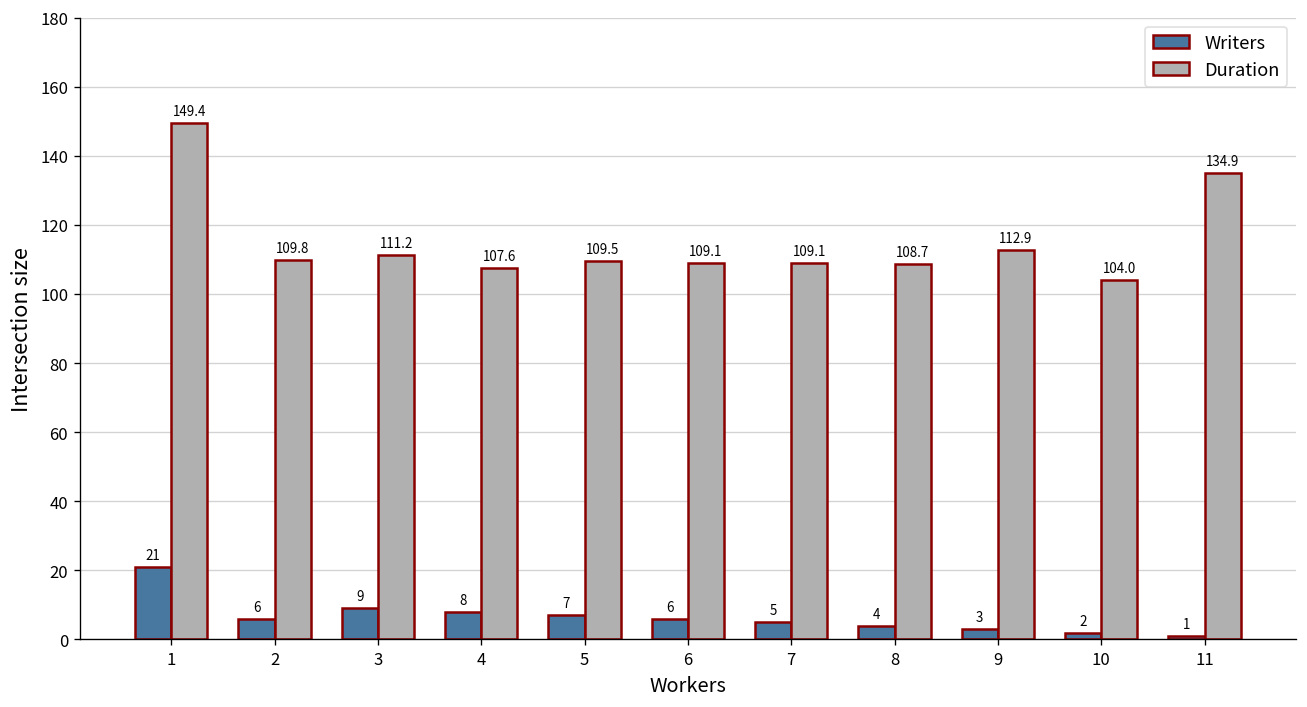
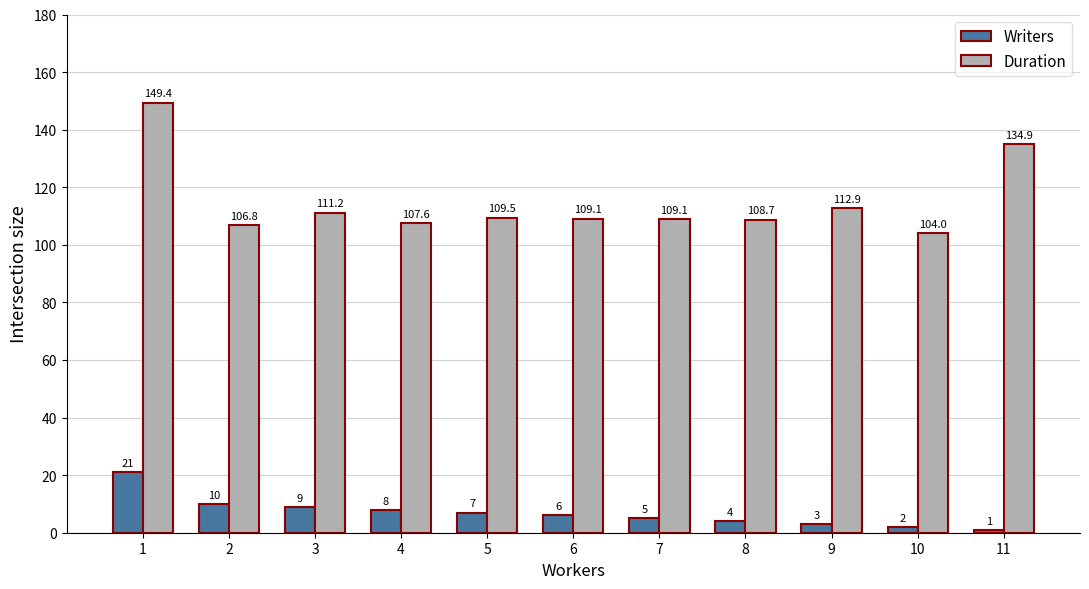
  {
    "Writers": {
      "1": 21,
-     "2": 6,
+     "2": 10,
      "3": 9,
      "4": 8,
      "5": 7,
      "6": 6,
      "7": 5,
      "8": 4,
      "9": 3,
      "10": 2,
      "11": 1
    },
    "Duration": {
      "1": 149.4,
-     "2": 109.8,
+     "2": 106.8,
      "3": 111.2,
      "4": 107.6,
      "5": 109.5,
      "6": 109.1,
      "7": 109.1,
      "8": 108.7,
      "9": 112.9,
      "10": 104.0,
      "11": 134.9
    }
  }
